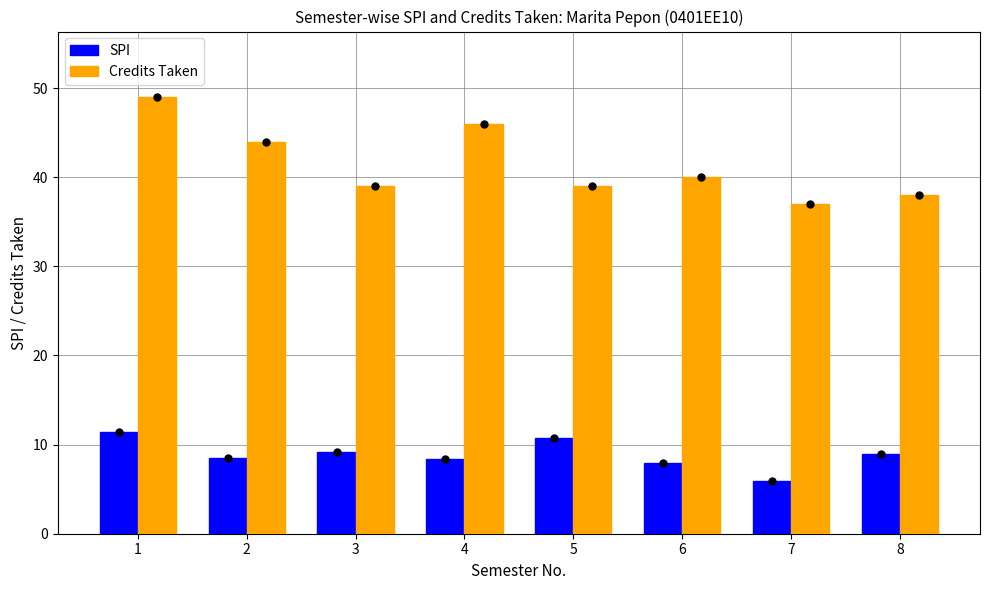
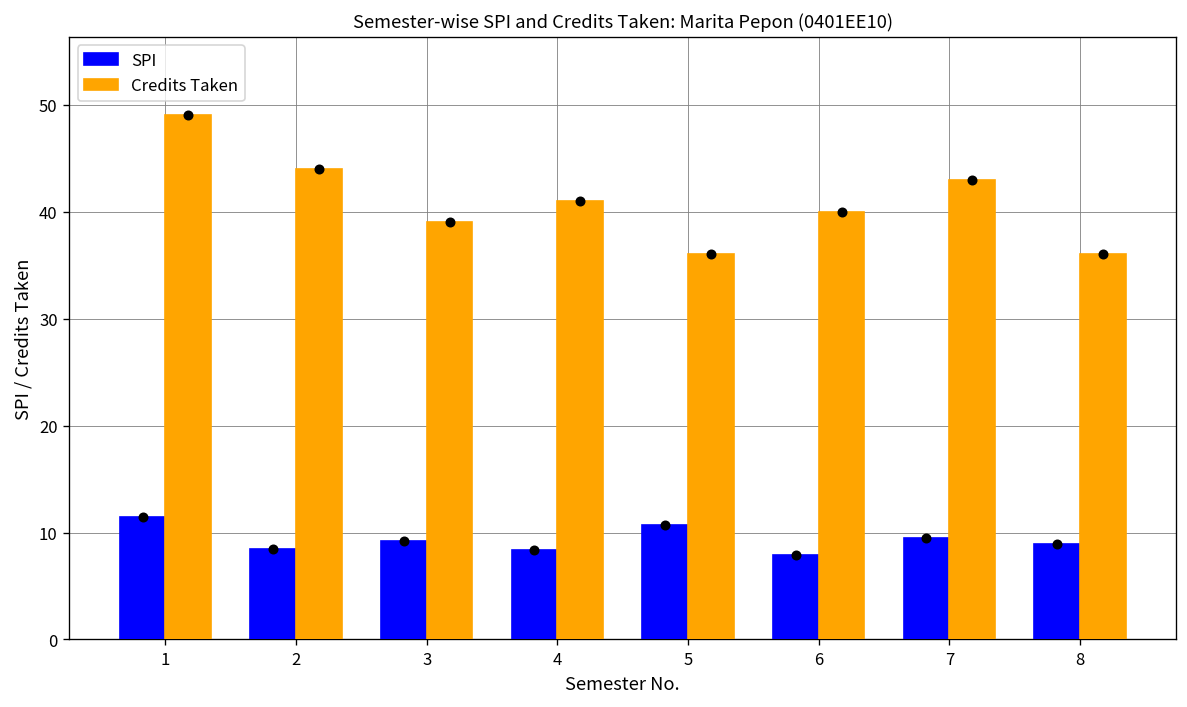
  {
    "SPI": {
      "1": 11,
      "2": 8,
      "3": 9,
      "4": 8,
      "5": 11,
      "6": 8,
-     "7": 6,
+     "7": 10,
      "8": 9
    },
    "Credits Taken": {
      "1": 49,
      "2": 44,
      "3": 39,
-     "4": 46,
-     "5": 39,
+     "4": 41,
+     "5": 36,
      "6": 40,
-     "7": 37,
-     "8": 38
+     "7": 43,
+     "8": 36
    }
  }
